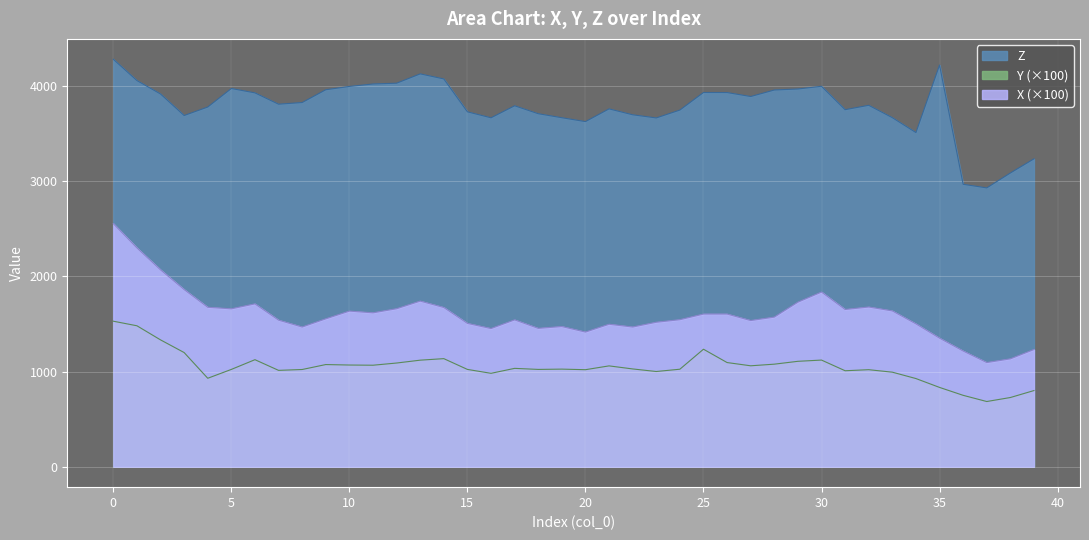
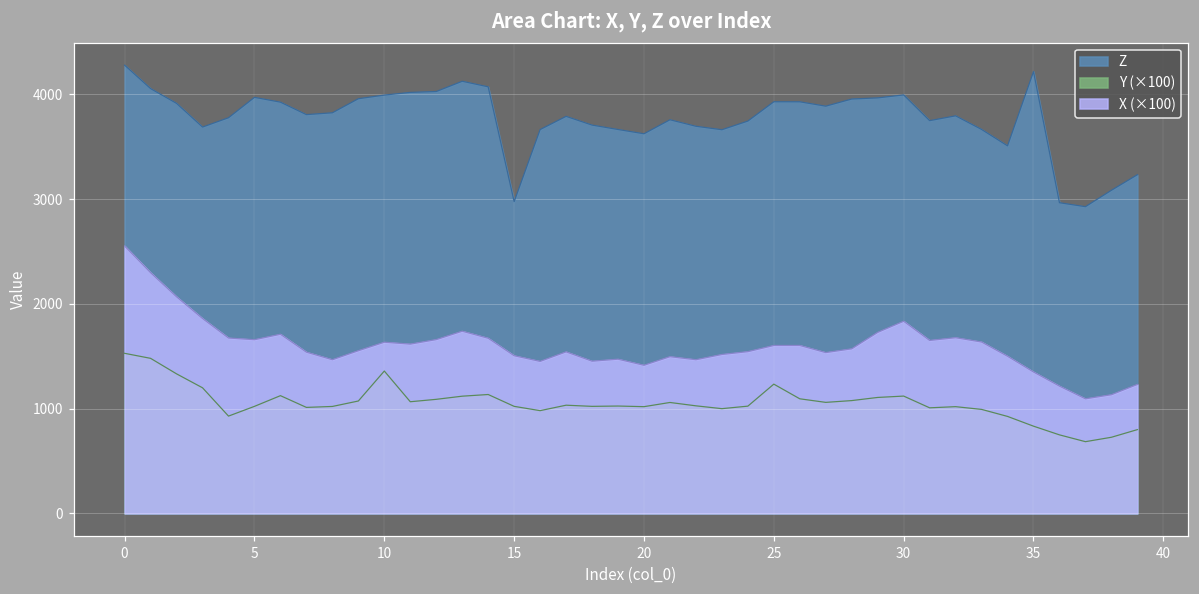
  {
    "Z": {
      "0": 4300,
      "5": 4000,
      "10": 4000,
-     "15": 3700,
+     "15": 3000,
      "20": 3600,
      "25": 3900,
      "30": 4000,
      "35": 4200
    },
    "Y (×100)": {
      "0": 1500,
      "5": 1000,
-     "10": 1100,
+     "10": 1400,
      "15": 1000,
      "20": 1000,
      "25": 1200,
      "30": 1100,
      "35": 800
    },
    "X (×100)": {
      "0": 2600,
      "5": 1700,
      "10": 1600,
      "15": 1500,
      "20": 1400,
      "25": 1600,
      "30": 1800,
      "35": 1400
    }
  }
